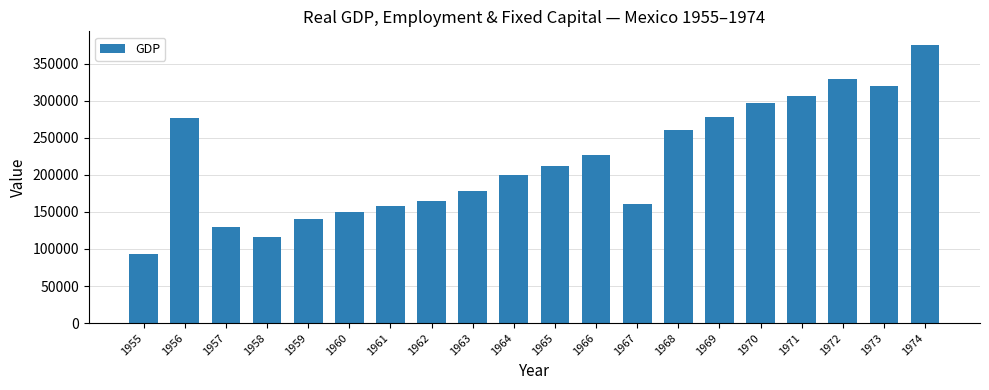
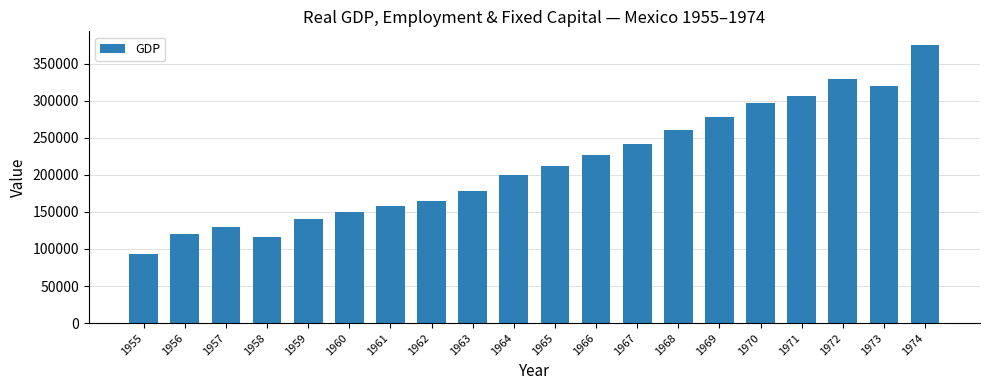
  {
    "1955": 90000,
-   "1956": 280000,
+   "1956": 120000,
    "1957": 130000,
    "1958": 120000,
    "1959": 140000,
    "1960": 150000,
    "1961": 160000,
    "1962": 170000,
    "1963": 180000,
    "1964": 200000,
    "1965": 210000,
    "1966": 230000,
-   "1967": 160000,
+   "1967": 240000,
    "1968": 260000,
    "1969": 280000,
    "1970": 300000,
    "1971": 310000,
    "1972": 330000,
    "1973": 320000,
    "1974": 370000
  }
